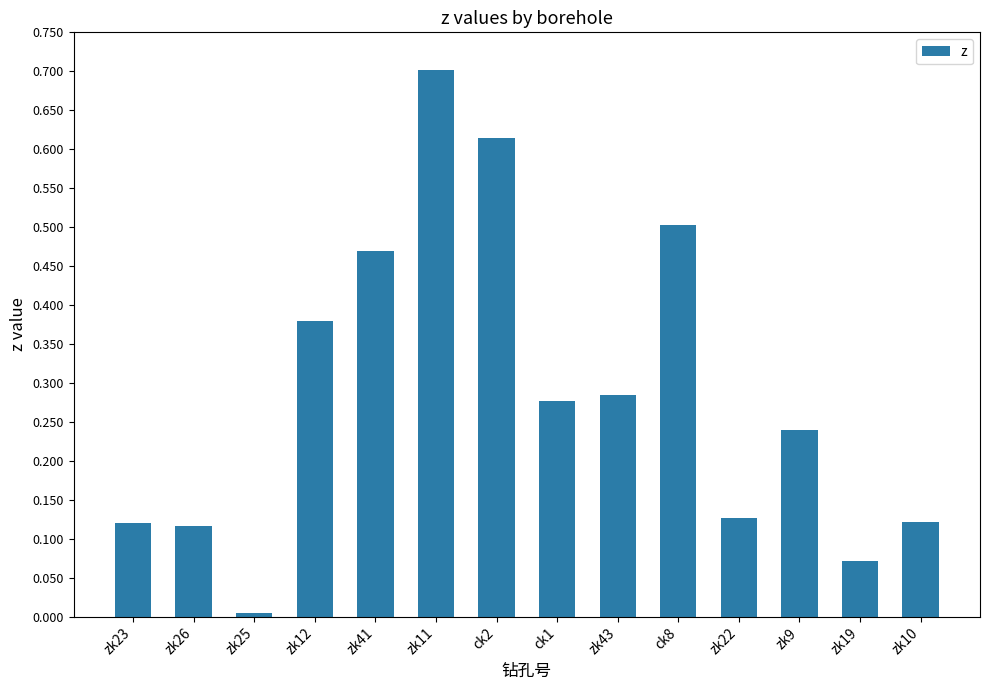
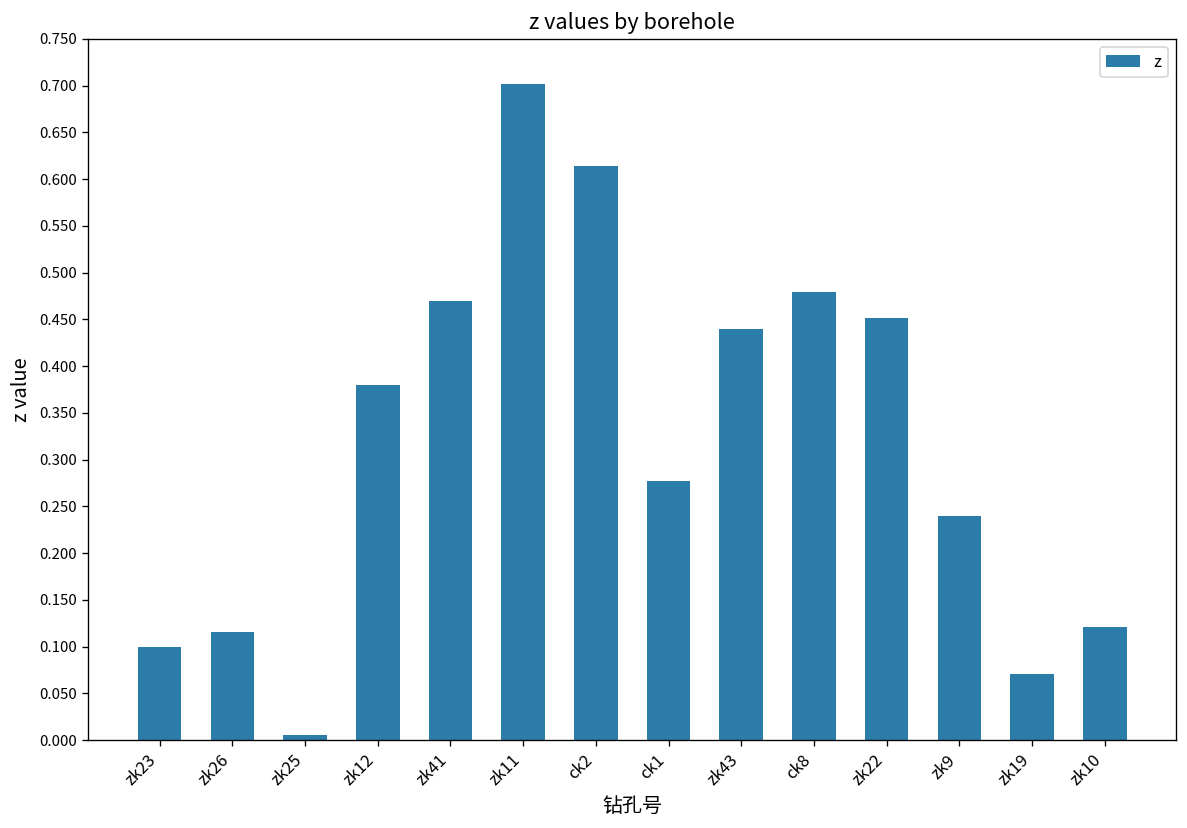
  {
-   "zk23": 0.12,
+   "zk23": 0.10,
    "zk26": 0.12,
    "zk25": 0.01,
    "zk12": 0.38,
    "zk41": 0.47,
    "zk11": 0.70,
    "ck2": 0.61,
    "ck1": 0.28,
-   "zk43": 0.29,
-   "ck8": 0.50,
-   "zk22": 0.13,
+   "zk43": 0.44,
+   "ck8": 0.48,
+   "zk22": 0.45,
    "zk9": 0.24,
    "zk19": 0.07,
    "zk10": 0.12
  }
